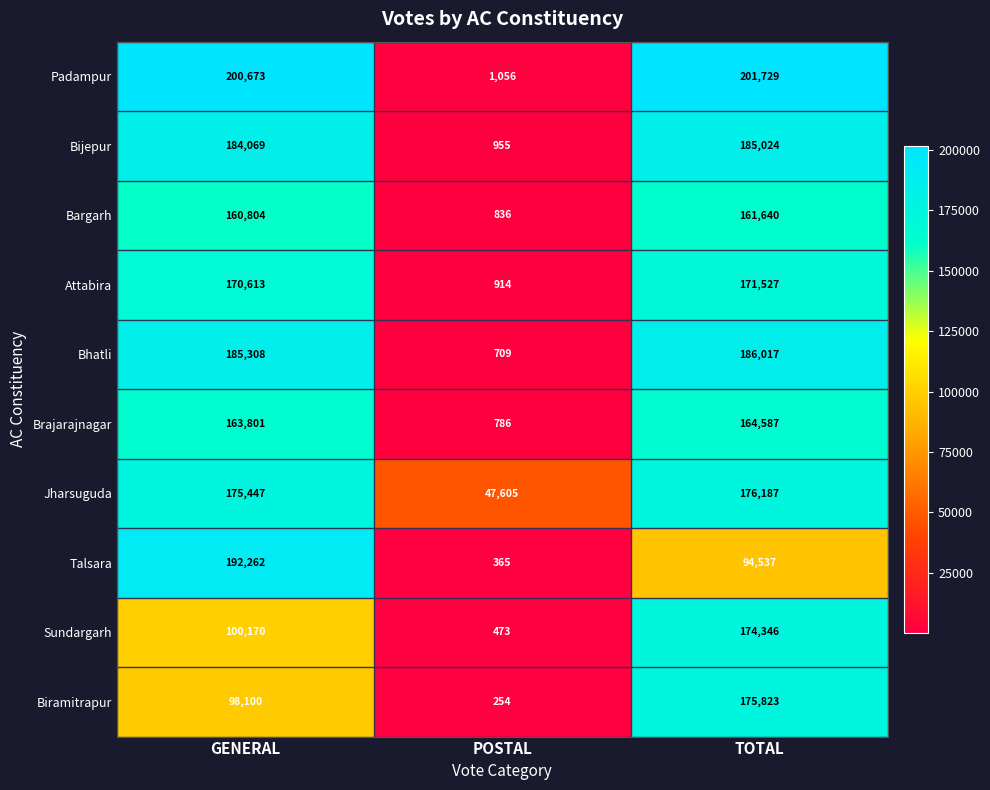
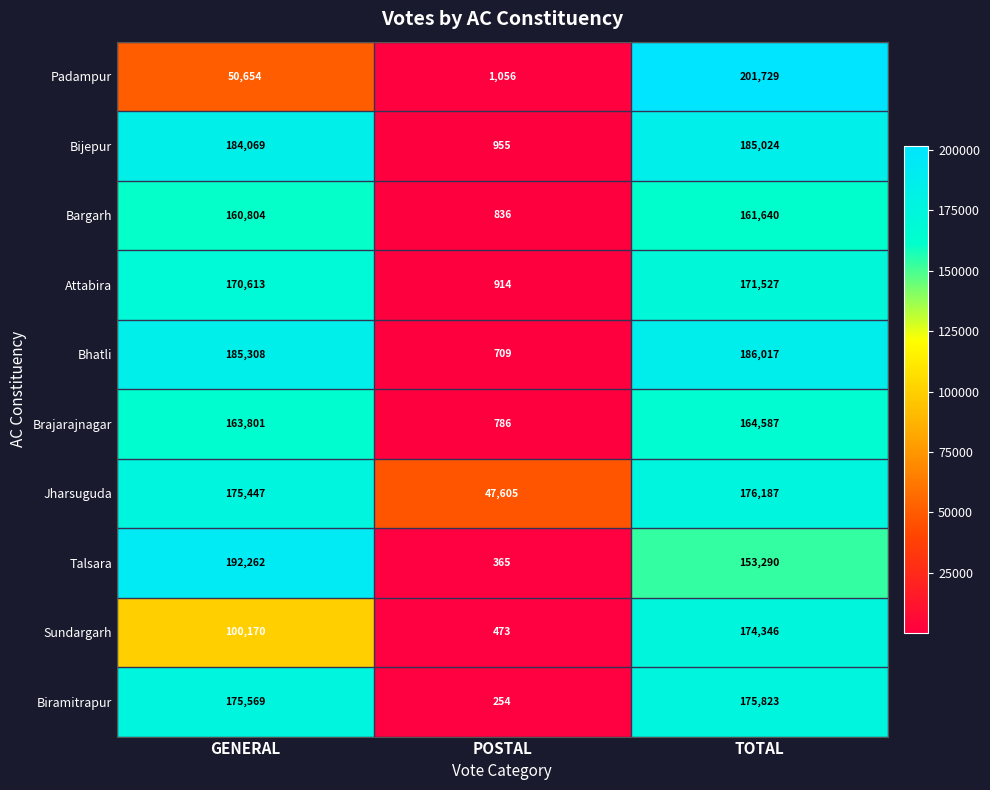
  {
    "Padampur": {
-     "GENERAL": "200,673",
+     "GENERAL": "50,654",
      "POSTAL": "1,056",
      "TOTAL": "201,729"
    },
    "Bijepur": {
      "GENERAL": "184,069",
      "POSTAL": "955",
      "TOTAL": "185,024"
    },
    "Bargarh": {
      "GENERAL": "160,804",
      "POSTAL": "836",
      "TOTAL": "161,640"
    },
    "Attabira": {
      "GENERAL": "170,613",
      "POSTAL": "914",
      "TOTAL": "171,527"
    },
    "Bhatli": {
      "GENERAL": "185,308",
      "POSTAL": "709",
      "TOTAL": "186,017"
    },
    "Brajarajnagar": {
      "GENERAL": "163,801",
      "POSTAL": "786",
      "TOTAL": "164,587"
    },
    "Jharsuguda": {
      "GENERAL": "175,447",
      "POSTAL": "47,605",
      "TOTAL": "176,187"
    },
    "Talsara": {
      "GENERAL": "192,262",
      "POSTAL": "365",
-     "TOTAL": "94,537"
+     "TOTAL": "153,290"
    },
    "Sundargarh": {
      "GENERAL": "100,170",
      "POSTAL": "473",
      "TOTAL": "174,346"
    },
    "Biramitrapur": {
-     "GENERAL": "98,100",
+     "GENERAL": "175,569",
      "POSTAL": "254",
      "TOTAL": "175,823"
    }
  }
